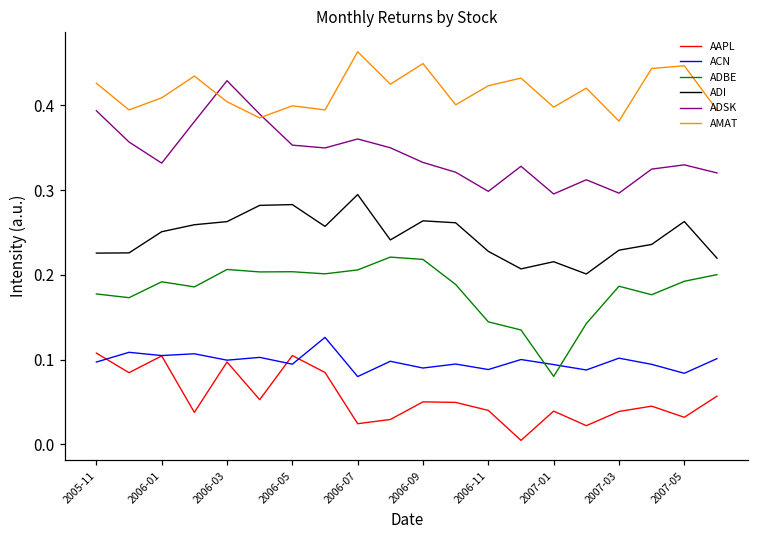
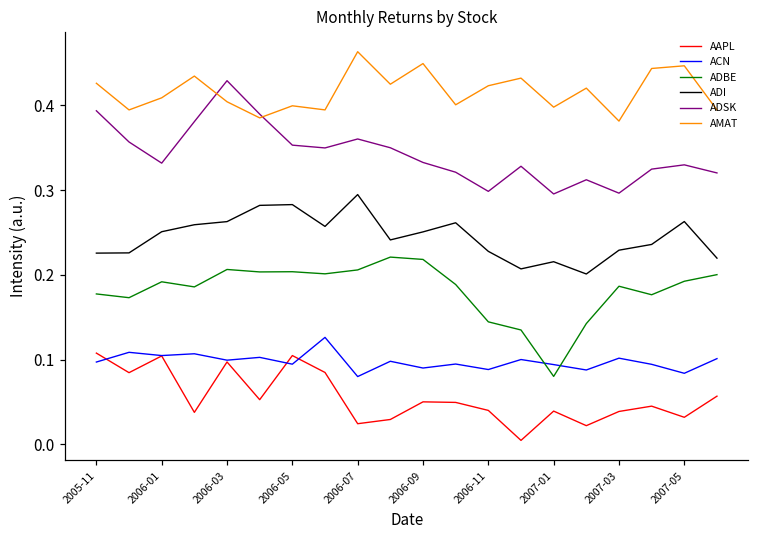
  {
    "AAPL": {
      "2005-11": 0.11,
      "2006-05": 0.10,
      "2006-07": 0.02,
      "2006-09": 0.05,
      "2006-11": 0.04,
      "2007-01": 0.04,
      "2007-03": 0.04,
      "2007-05": 0.03
    },
    "ACN": {
      "2005-11": 0.10,
      "2006-05": 0.09,
      "2006-07": 0.08,
      "2006-09": 0.09,
      "2006-11": 0.09,
      "2007-01": 0.09,
      "2007-03": 0.10,
      "2007-05": 0.08
    },
    "ADBE": {
      "2005-11": 0.18,
      "2006-01": 0.19,
      "2006-03": 0.21,
      "2006-05": 0.20,
      "2006-07": 0.21,
      "2006-09": 0.22,
      "2006-11": 0.14,
      "2007-01": 0.08,
      "2007-03": 0.19,
      "2007-05": 0.19
    },
    "ADI": {
      "2005-11": 0.23,
      "2006-01": 0.25,
      "2006-03": 0.26,
      "2006-05": 0.28,
      "2006-07": 0.29,
-     "2006-09": 0.26,
+     "2006-09": 0.25,
      "2006-11": 0.23,
      "2007-01": 0.22,
      "2007-03": 0.23,
      "2007-05": 0.26
    },
    "ADSK": {
      "2005-11": 0.39,
      "2006-01": 0.33,
      "2006-03": 0.43,
      "2006-05": 0.35,
      "2006-07": 0.36,
      "2006-09": 0.33,
      "2006-11": 0.30,
      "2007-01": 0.30,
      "2007-03": 0.30,
      "2007-05": 0.33
    },
    "AMAT": {
      "2005-11": 0.43,
      "2006-01": 0.41,
      "2006-03": 0.40,
      "2006-05": 0.40,
      "2006-07": 0.46,
      "2006-09": 0.45,
      "2006-11": 0.42,
      "2007-01": 0.40,
      "2007-03": 0.38,
      "2007-05": 0.45
    }
  }
